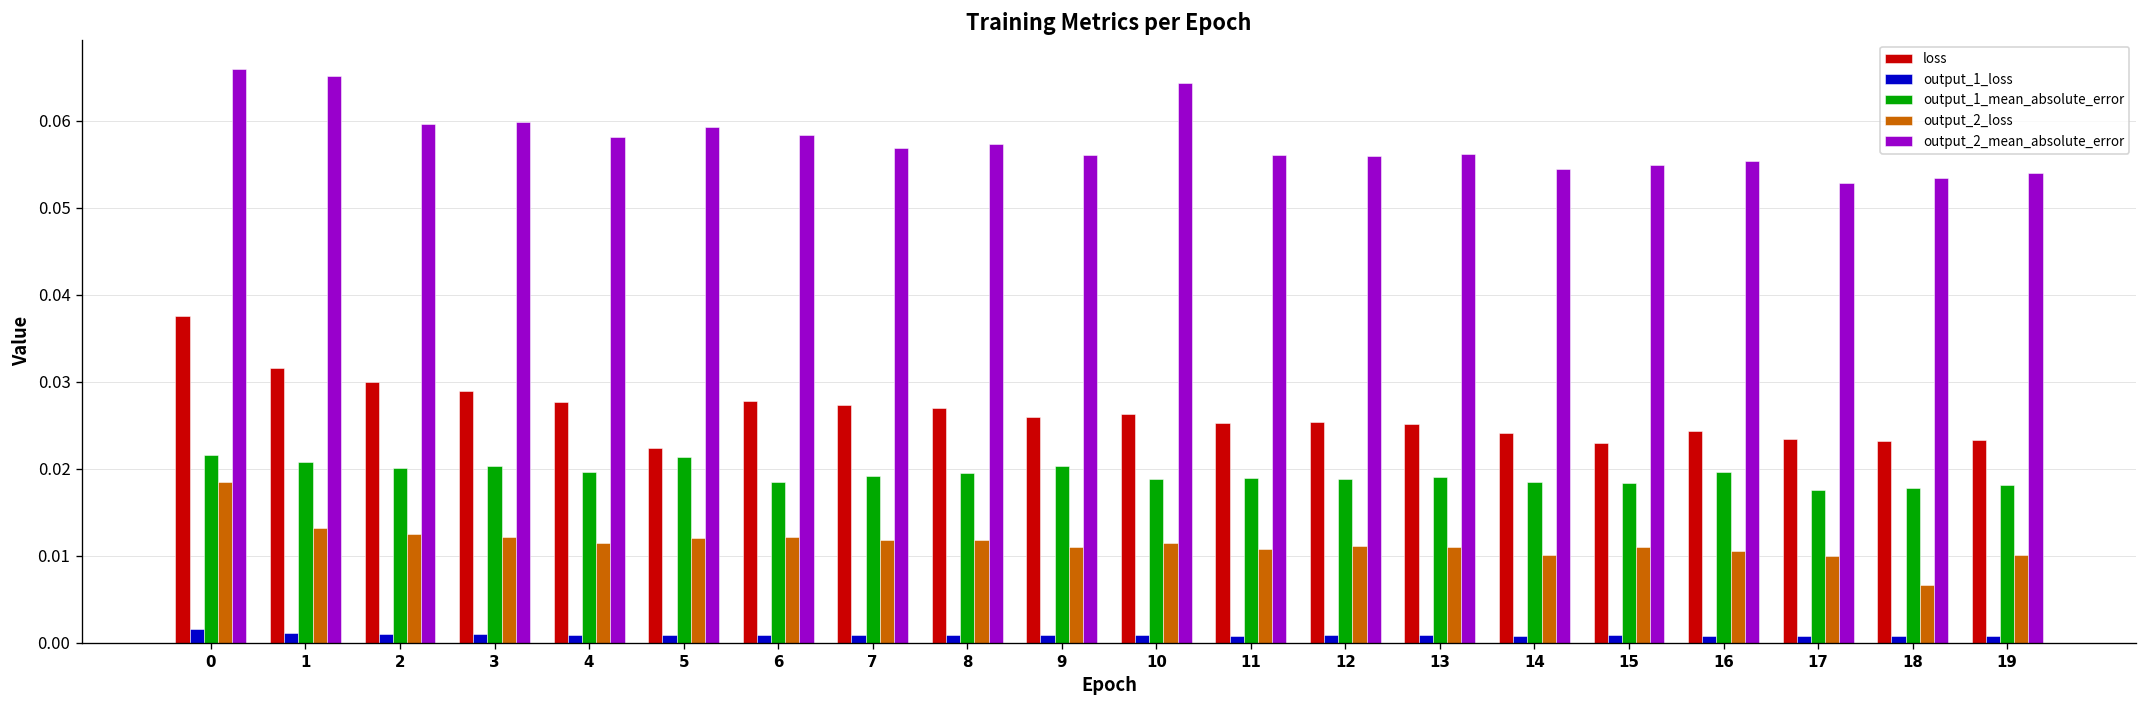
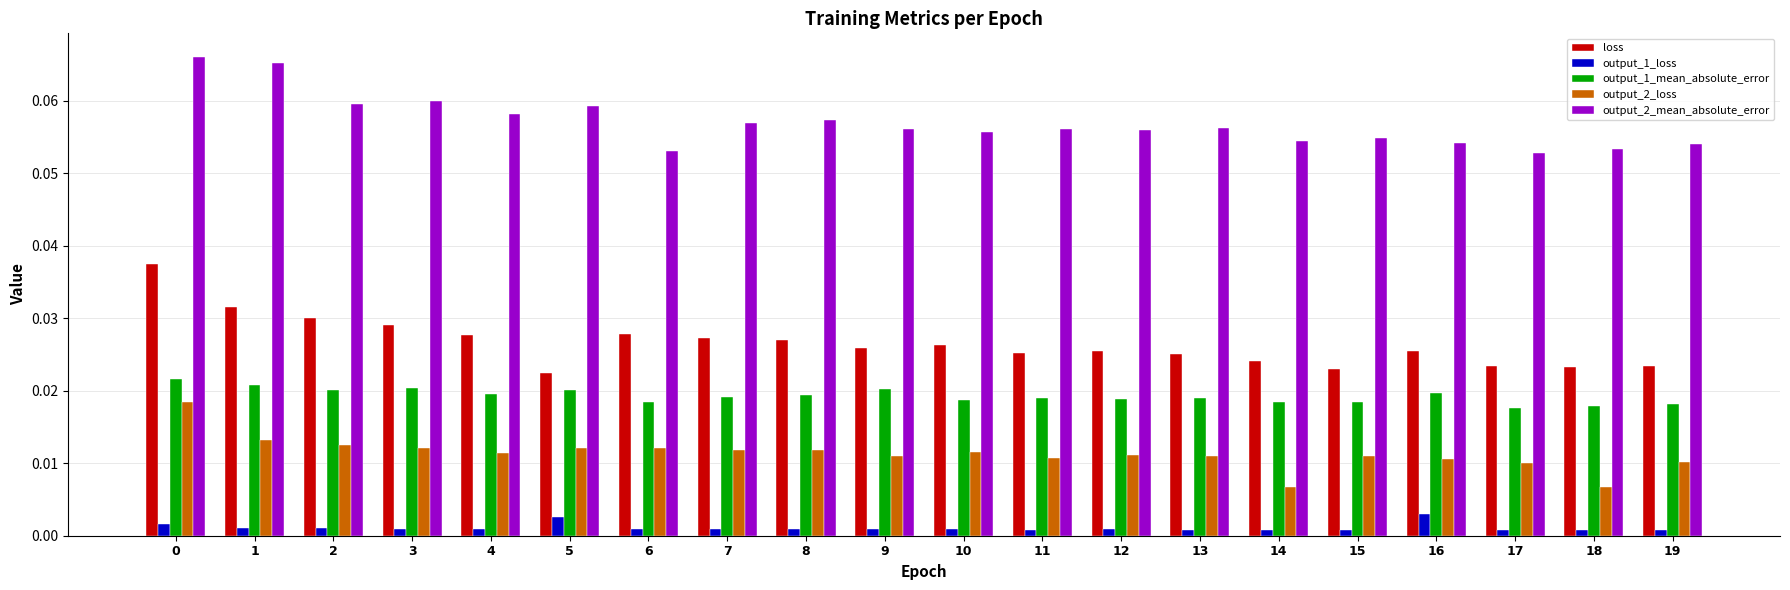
  {
    "loss": {
      "0": 0.038,
      "1": 0.032,
      "2": 0.030,
      "3": 0.029,
      "4": 0.028,
      "5": 0.022,
      "6": 0.028,
      "7": 0.027,
      "8": 0.027,
      "9": 0.026,
      "10": 0.026,
      "11": 0.025,
      "12": 0.025,
      "13": 0.025,
      "14": 0.024,
      "15": 0.023,
-     "16": 0.024,
+     "16": 0.026,
      "17": 0.023,
      "18": 0.023,
      "19": 0.023
    },
    "output_1_loss": {
      "0": 0.002,
      "1": 0.001,
      "2": 0.001,
      "3": 0.001,
      "4": 0.001,
-     "5": 0.001,
+     "5": 0.003,
      "6": 0.001,
      "7": 0.001,
      "8": 0.001,
      "9": 0.001,
      "10": 0.001,
      "11": 0.001,
      "12": 0.001,
      "13": 0.001,
      "14": 0.001,
      "15": 0.001,
-     "16": 0.001,
+     "16": 0.003,
      "17": 0.001,
      "18": 0.001,
      "19": 0.001
    },
    "output_1_mean_absolute_error": {
      "0": 0.022,
      "1": 0.021,
      "2": 0.020,
      "3": 0.020,
      "4": 0.020,
-     "5": 0.021,
+     "5": 0.020,
      "6": 0.018,
      "7": 0.019,
      "8": 0.019,
      "9": 0.020,
      "10": 0.019,
      "11": 0.019,
      "12": 0.019,
      "13": 0.019,
      "14": 0.018,
      "15": 0.018,
      "16": 0.020,
      "17": 0.018,
      "18": 0.018,
      "19": 0.018
    },
    "output_2_loss": {
      "0": 0.018,
      "1": 0.013,
      "2": 0.013,
      "3": 0.012,
      "4": 0.011,
      "5": 0.012,
      "6": 0.012,
      "7": 0.012,
      "8": 0.012,
      "9": 0.011,
      "10": 0.011,
      "11": 0.011,
      "12": 0.011,
      "13": 0.011,
-     "14": 0.010,
+     "14": 0.007,
      "15": 0.011,
      "16": 0.011,
      "17": 0.010,
      "18": 0.007,
      "19": 0.010
    },
    "output_2_mean_absolute_error": {
      "0": 0.066,
      "1": 0.065,
      "2": 0.060,
      "3": 0.060,
      "4": 0.058,
      "5": 0.059,
-     "6": 0.058,
+     "6": 0.053,
      "7": 0.057,
      "8": 0.057,
      "9": 0.056,
-     "10": 0.064,
+     "10": 0.056,
      "11": 0.056,
      "12": 0.056,
      "13": 0.056,
      "14": 0.054,
      "15": 0.055,
-     "16": 0.055,
+     "16": 0.054,
      "17": 0.053,
      "18": 0.053,
      "19": 0.054
    }
  }
